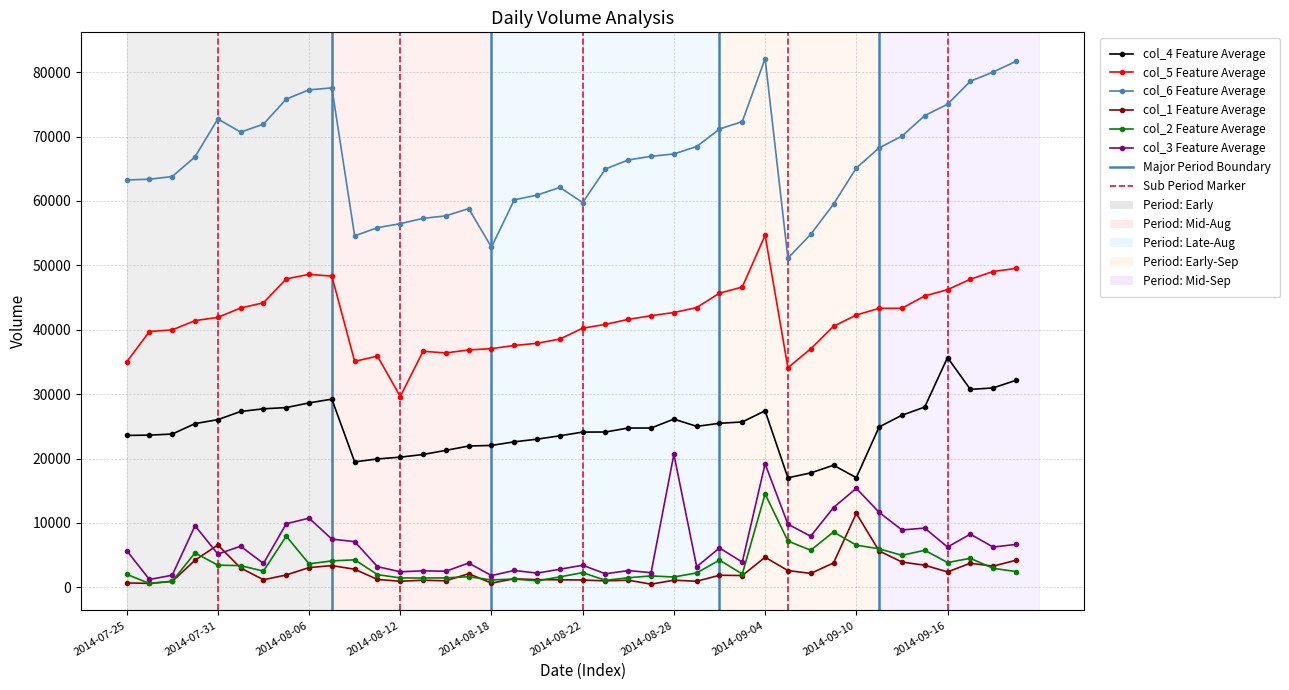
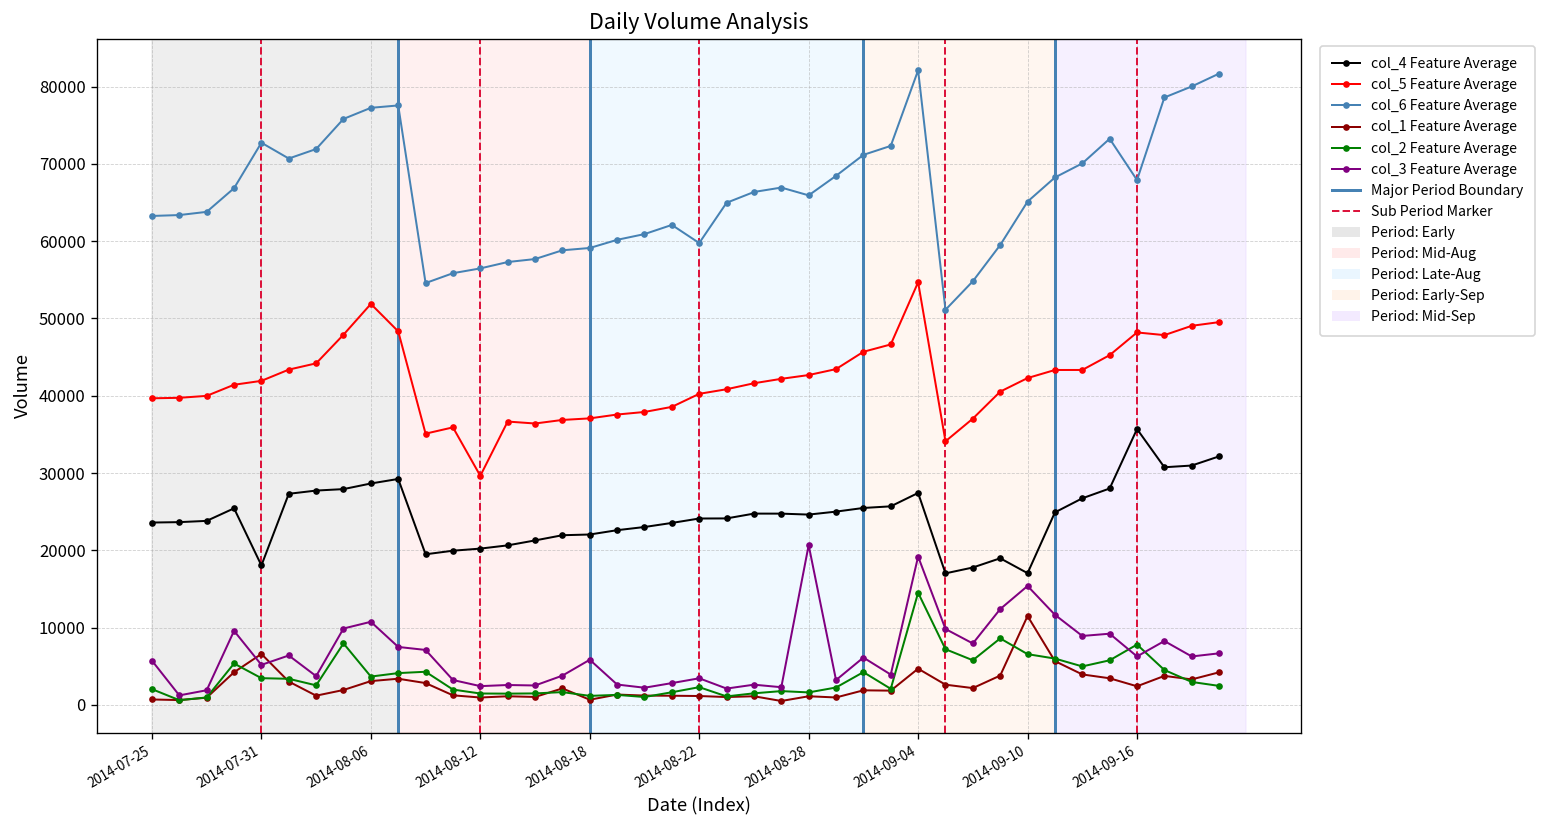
  {
    "col_4 Feature Average": {
      "2014-07-25": 24000,
-     "2014-07-31": 26000,
+     "2014-07-31": 18000,
      "2014-08-06": 29000,
      "2014-08-12": 20000,
      "2014-08-18": 22000,
      "2014-08-22": 24000,
-     "2014-08-28": 26000,
+     "2014-08-28": 25000,
      "2014-09-04": 27000,
      "2014-09-10": 17000,
      "2014-09-16": 36000
    },
    "col_5 Feature Average": {
-     "2014-07-25": 35000,
+     "2014-07-25": 40000,
      "2014-07-31": 42000,
-     "2014-08-06": 49000,
+     "2014-08-06": 52000,
      "2014-08-12": 30000,
      "2014-08-18": 37000,
      "2014-08-22": 40000,
      "2014-08-28": 43000,
      "2014-09-04": 55000,
      "2014-09-10": 42000,
-     "2014-09-16": 46000
+     "2014-09-16": 48000
    },
    "col_6 Feature Average": {
      "2014-07-25": 63000,
      "2014-07-31": 73000,
      "2014-08-06": 77000,
      "2014-08-12": 56000,
-     "2014-08-18": 53000,
+     "2014-08-18": 59000,
      "2014-08-22": 60000,
-     "2014-08-28": 67000,
+     "2014-08-28": 66000,
      "2014-09-04": 82000,
      "2014-09-10": 65000,
-     "2014-09-16": 75000
+     "2014-09-16": 68000
    },
    "col_1 Feature Average": {
      "2014-07-25": 1000,
      "2014-07-31": 7000,
      "2014-08-06": 3000,
      "2014-08-12": 1000,
      "2014-08-18": 1000,
      "2014-08-22": 1000,
      "2014-08-28": 1000,
      "2014-09-04": 5000,
      "2014-09-10": 11000,
      "2014-09-16": 2000
    },
    "col_2 Feature Average": {
      "2014-07-25": 2000,
      "2014-07-31": 3000,
      "2014-08-06": 4000,
      "2014-08-12": 1000,
      "2014-08-18": 1000,
      "2014-08-22": 2000,
      "2014-08-28": 2000,
      "2014-09-04": 15000,
      "2014-09-10": 7000,
-     "2014-09-16": 4000
+     "2014-09-16": 8000
    },
    "col_3 Feature Average": {
      "2014-07-25": 6000,
      "2014-07-31": 5000,
      "2014-08-06": 11000,
      "2014-08-12": 2000,
-     "2014-08-18": 2000,
+     "2014-08-18": 6000,
      "2014-08-22": 3000,
      "2014-08-28": 21000,
      "2014-09-04": 19000,
      "2014-09-10": 15000,
      "2014-09-16": 6000
    }
  }
